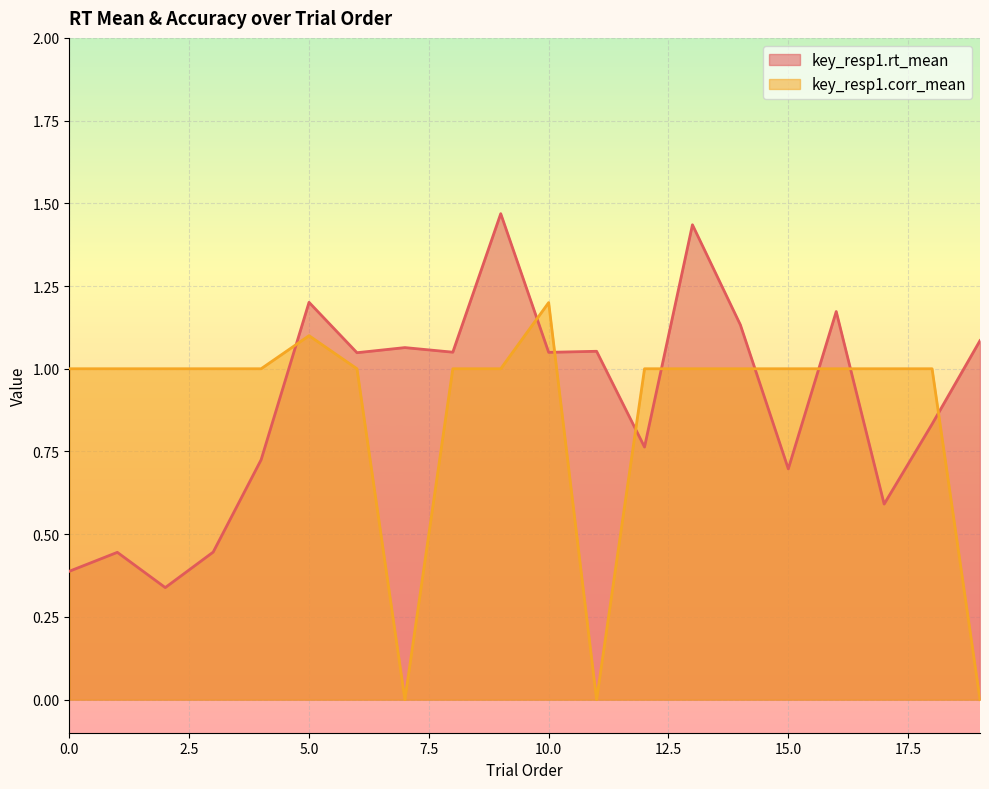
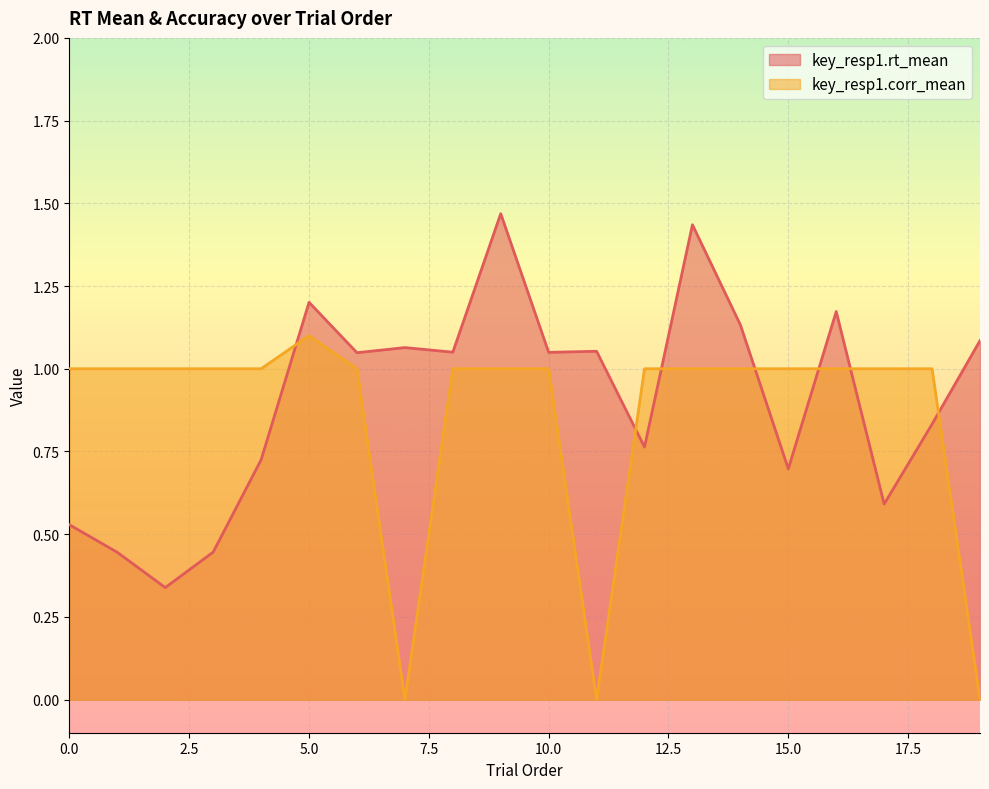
  {
    "key_resp1.rt_mean": {
-     "0.0": 0.39,
+     "0.0": 0.53,
      "5.0": 1.20,
      "10.0": 1.05,
      "15.0": 0.70
    },
    "key_resp1.corr_mean": {
      "0.0": 1.0,
      "5.0": 1.1,
-     "10.0": 1.2,
+     "10.0": 1.0,
      "15.0": 1.0
    }
  }
